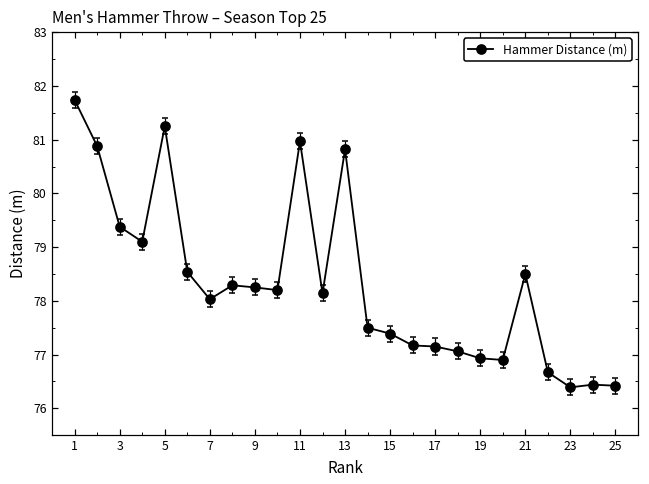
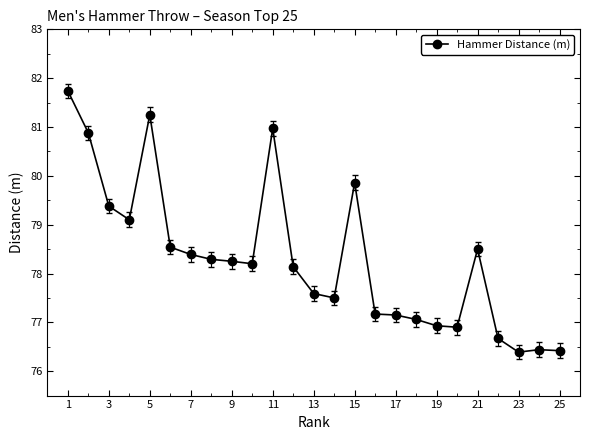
  {
    "Hammer Distance (m)": {
      "1": 81.7,
      "3": 79.4,
      "5": 81.3,
-     "7": 78.0,
+     "7": 78.4,
      "9": 78.3,
      "11": 81.0,
-     "13": 80.8,
-     "15": 77.4,
+     "13": 77.6,
+     "15": 79.9,
      "17": 77.2,
      "19": 76.9,
      "21": 78.5,
      "23": 76.4,
      "25": 76.4
    }
  }
